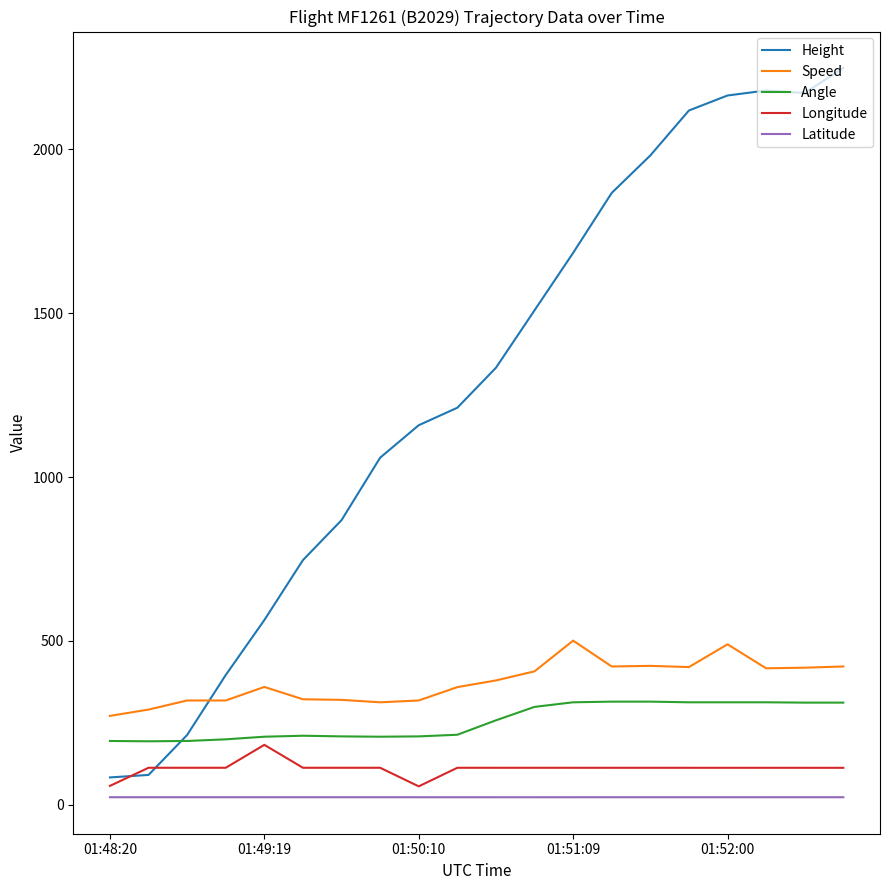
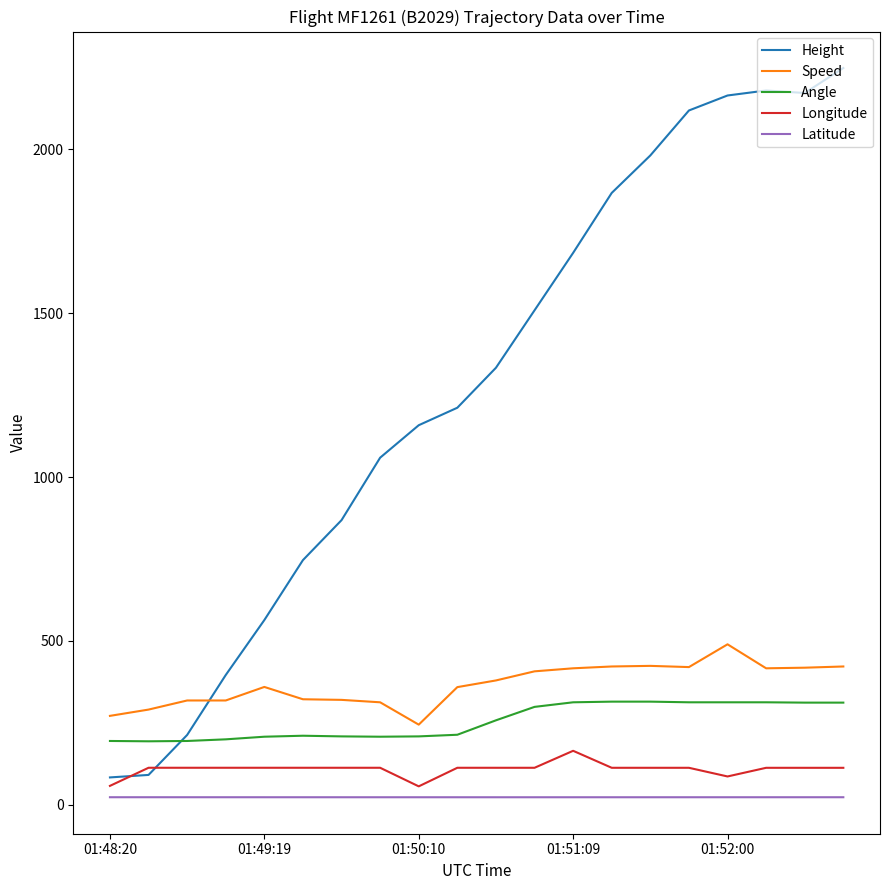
  {
    "Height": {
      "01:48:20": 80,
      "01:49:19": 560,
      "01:50:10": 1160,
      "01:51:09": 1680,
      "01:52:00": 2160
    },
    "Speed": {
      "01:48:20": 270,
      "01:49:19": 360,
-     "01:50:10": 320,
-     "01:51:09": 500,
+     "01:50:10": 240,
+     "01:51:09": 420,
      "01:52:00": 490
    },
    "Angle": {
      "01:48:20": 200,
      "01:49:19": 210,
      "01:50:10": 210,
      "01:51:09": 310,
      "01:52:00": 310
    },
    "Longitude": {
      "01:48:20": 60,
-     "01:49:19": 180,
+     "01:49:19": 110,
      "01:50:10": 60,
-     "01:51:09": 110,
-     "01:52:00": 110
+     "01:51:09": 170,
+     "01:52:00": 90
    },
    "Latitude": {
      "01:48:20": 20,
      "01:49:19": 20,
      "01:50:10": 20,
      "01:51:09": 20,
      "01:52:00": 20
    }
  }
